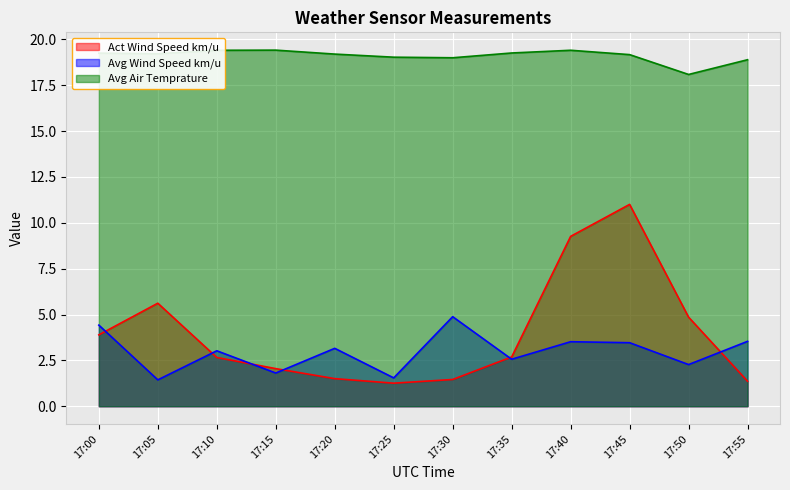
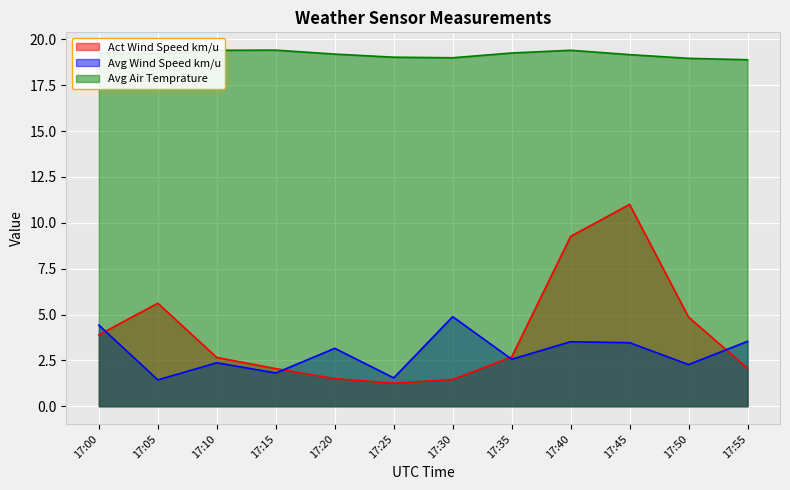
  {
    "Act Wind Speed km/u": {
      "17:00": 3.9,
      "17:05": 5.6,
      "17:10": 2.7,
      "17:15": 2.0,
      "17:20": 1.5,
      "17:25": 1.3,
      "17:30": 1.5,
      "17:40": 9.3,
      "17:45": 11.0,
      "17:50": 4.9,
-     "17:55": 1.4
+     "17:55": 2.1
    },
    "Avg Wind Speed km/u": {
      "17:00": 4.4,
      "17:05": 1.4,
-     "17:10": 3.0,
+     "17:10": 2.4,
      "17:15": 1.8,
      "17:20": 3.2,
      "17:25": 1.5,
      "17:30": 4.9,
      "17:40": 3.5,
      "17:45": 3.5,
      "17:50": 2.3,
      "17:55": 3.5
    },
    "Avg Air Temprature": {
      "17:15": 19.4,
      "17:20": 19.2,
      "17:25": 19.0,
      "17:30": 19.0,
      "17:35": 19.3,
      "17:40": 19.4,
      "17:45": 19.2,
-     "17:50": 18.1,
+     "17:50": 19.0,
      "17:55": 18.9
    }
  }
